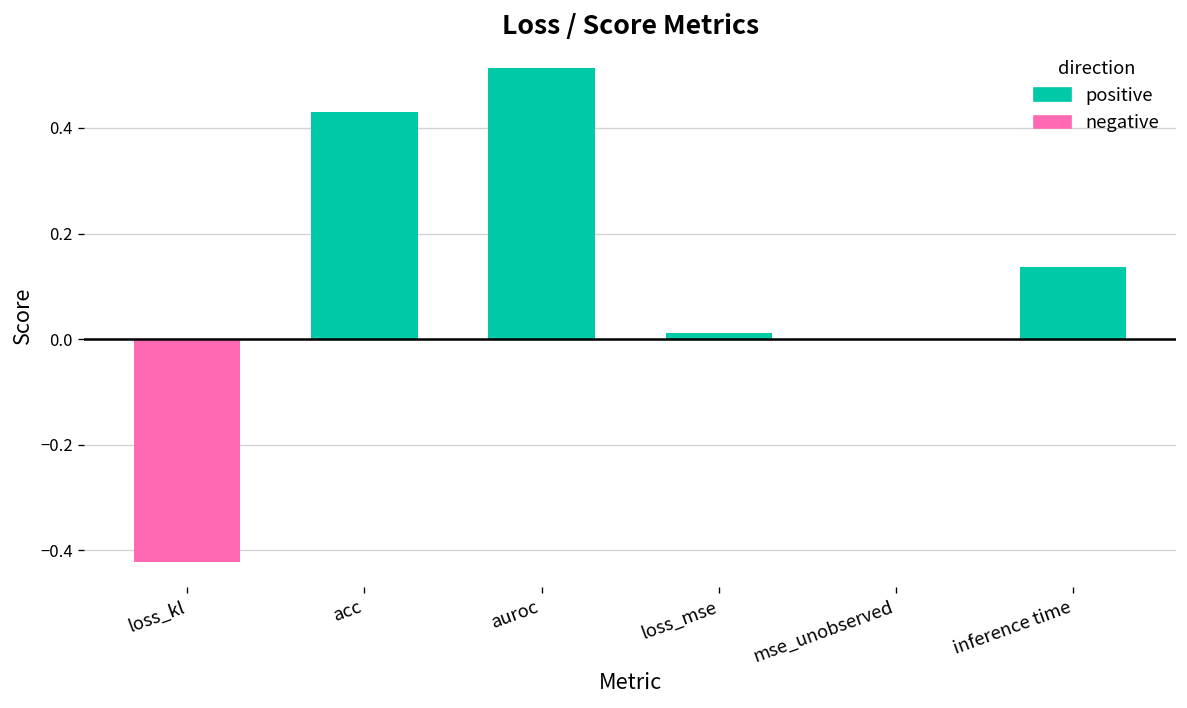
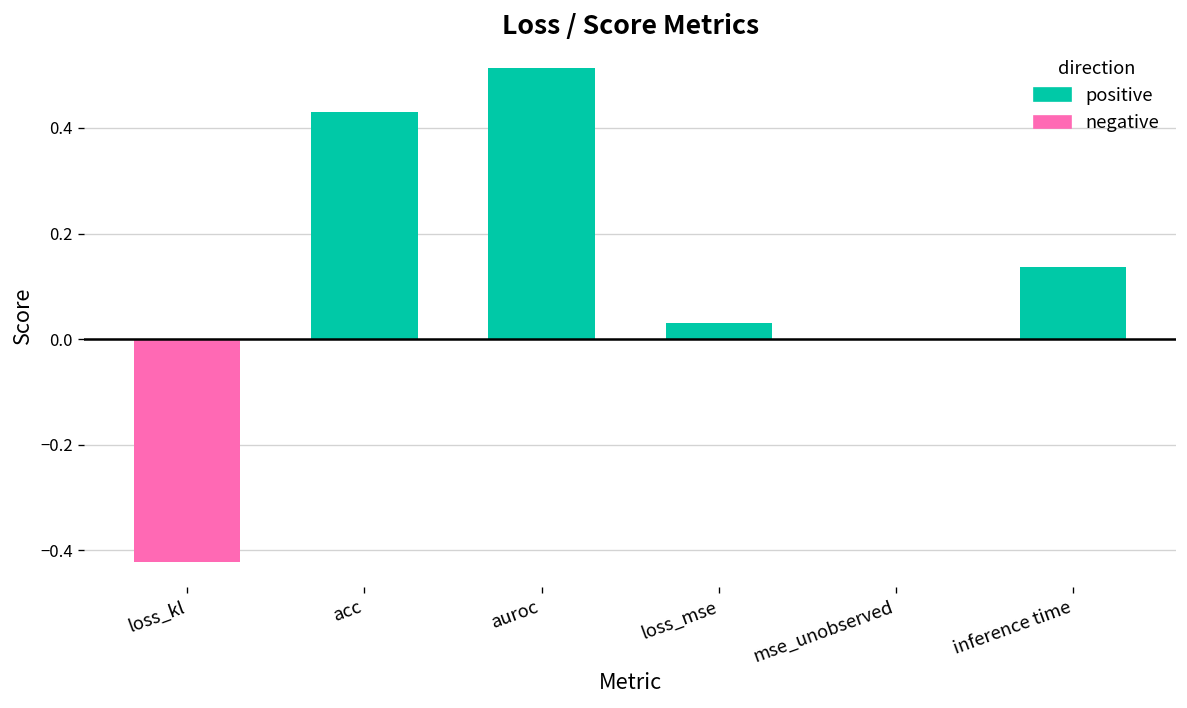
  {
    "positive": {
      "loss_kl": 0.00,
      "acc": 0.43,
      "auroc": 0.51,
-     "loss_mse": 0.01,
+     "loss_mse": 0.03,
      "mse_unobserved": 0.00,
      "inference time": 0.14
    },
    "negative": {
      "loss_kl": -0.42,
      "acc": 0.00,
      "auroc": 0.00,
      "loss_mse": 0.00,
      "mse_unobserved": 0.00,
      "inference time": 0.00
    }
  }
